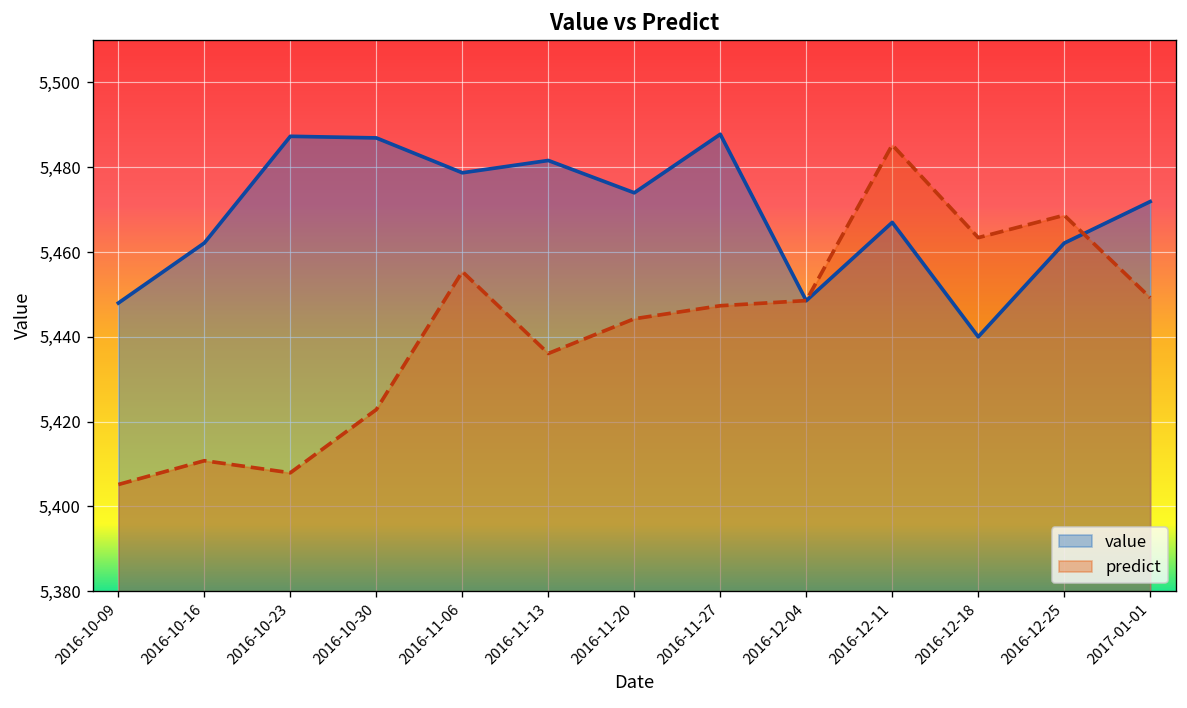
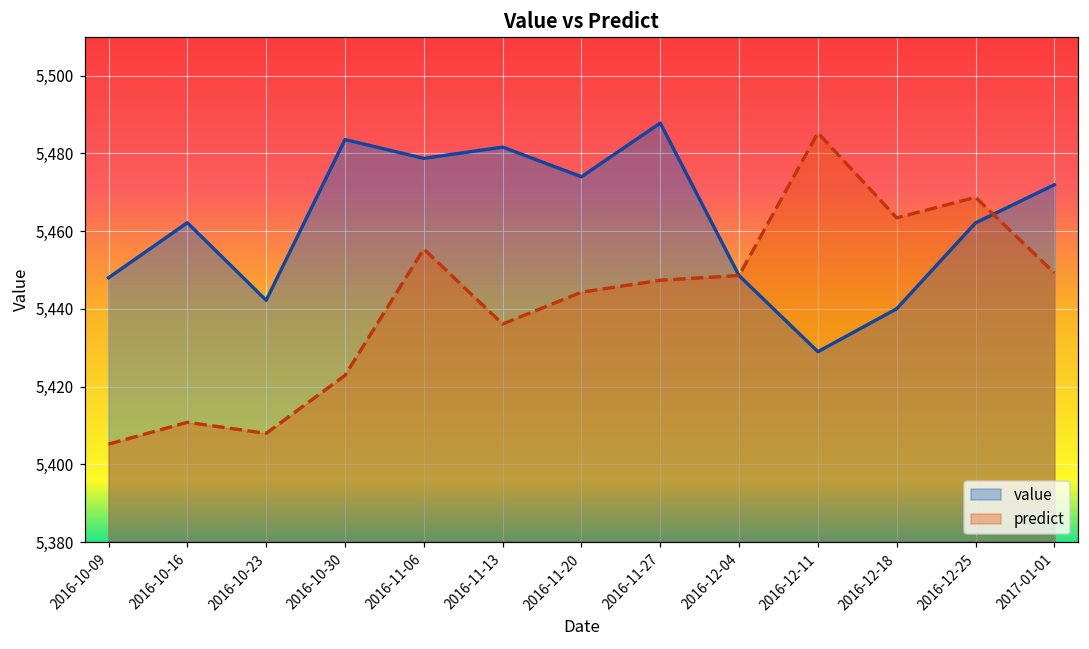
  {
    "value": {
      "2016-10-09": "5,448",
      "2016-10-16": "5,462",
-     "2016-10-23": "5,487",
-     "2016-10-30": "5,487",
+     "2016-10-23": "5,442",
+     "2016-10-30": "5,484",
      "2016-11-06": "5,479",
      "2016-11-13": "5,482",
      "2016-11-20": "5,474",
      "2016-11-27": "5,488",
-     "2016-12-11": "5,467",
+     "2016-12-11": "5,429",
      "2016-12-18": "5,440",
      "2016-12-25": "5,462",
      "2017-01-01": "5,472"
    },
    "predict": {
      "2016-10-09": "5,405",
      "2016-10-16": "5,411",
      "2016-10-23": "5,408",
      "2016-10-30": "5,423",
      "2016-11-06": "5,455",
      "2016-11-13": "5,436",
      "2016-11-20": "5,444",
      "2016-11-27": "5,447",
      "2016-12-11": "5,485",
      "2016-12-18": "5,463",
      "2016-12-25": "5,469",
      "2017-01-01": "5,449"
    }
  }
